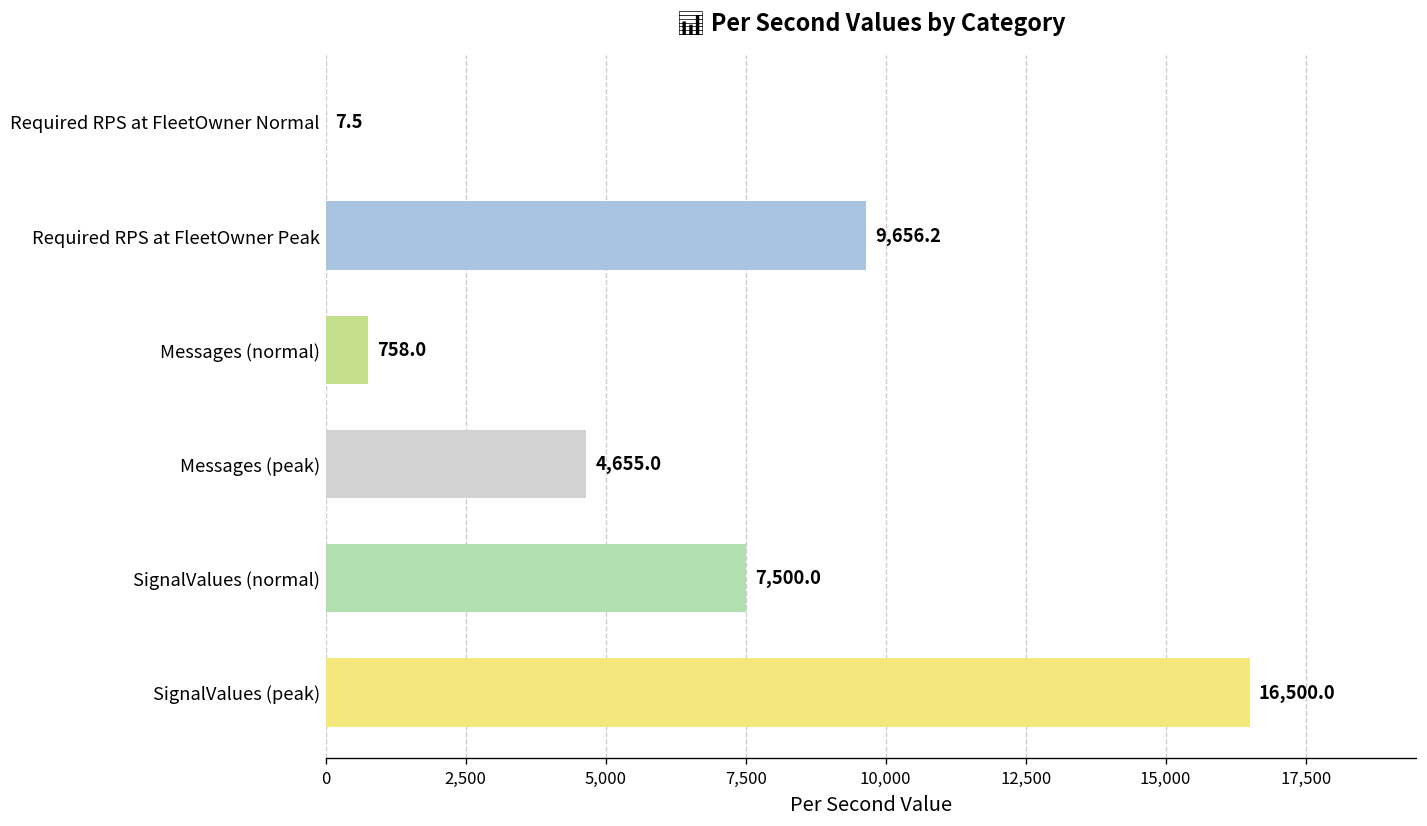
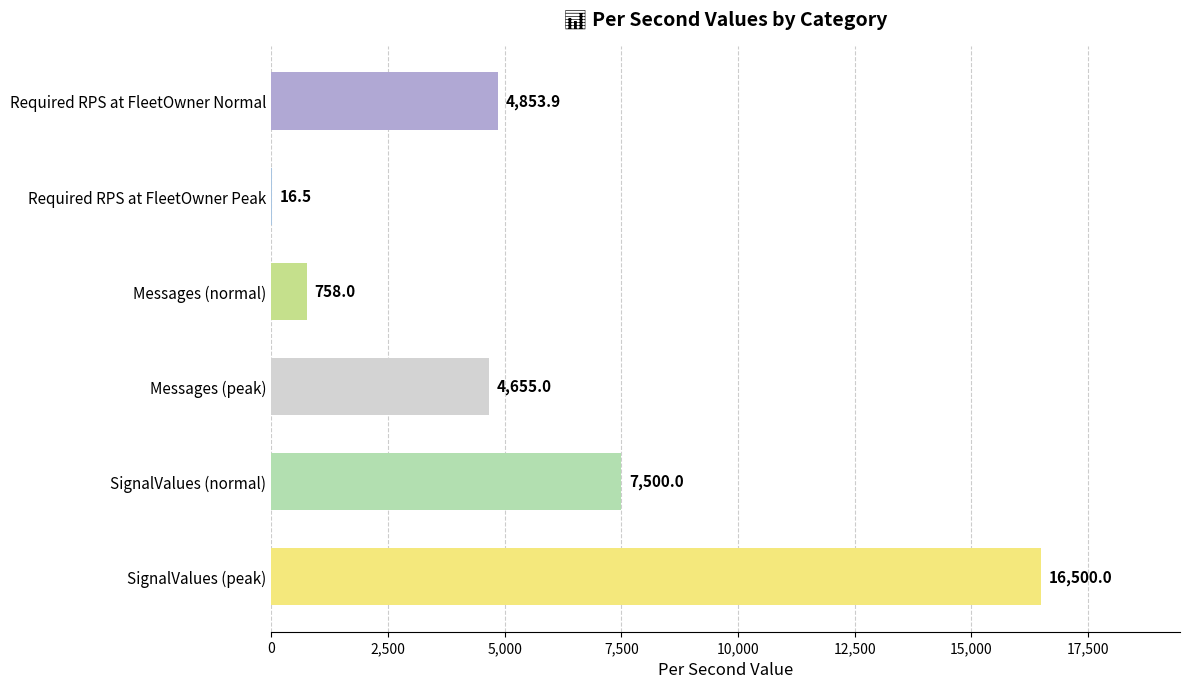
  {
-   "Required RPS at FleetOwner Normal": "7.5",
-   "Required RPS at FleetOwner Peak": "9,656.2",
+   "Required RPS at FleetOwner Normal": "4,853.9",
+   "Required RPS at FleetOwner Peak": "16.5",
    "Messages (normal)": "758.0",
    "Messages (peak)": "4,655.0",
    "SignalValues (normal)": "7,500.0",
    "SignalValues (peak)": "16,500.0"
  }
